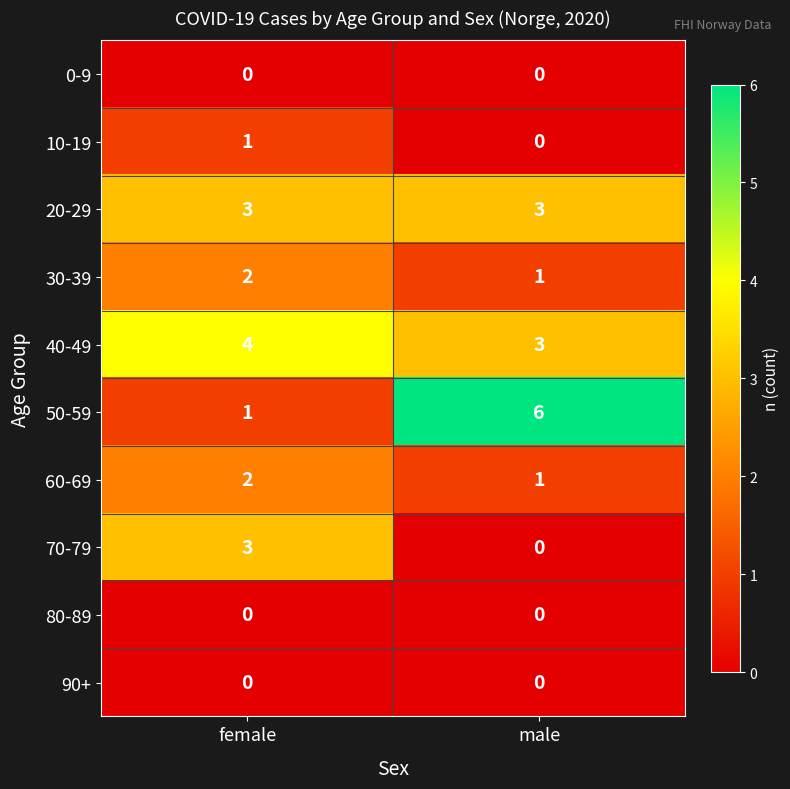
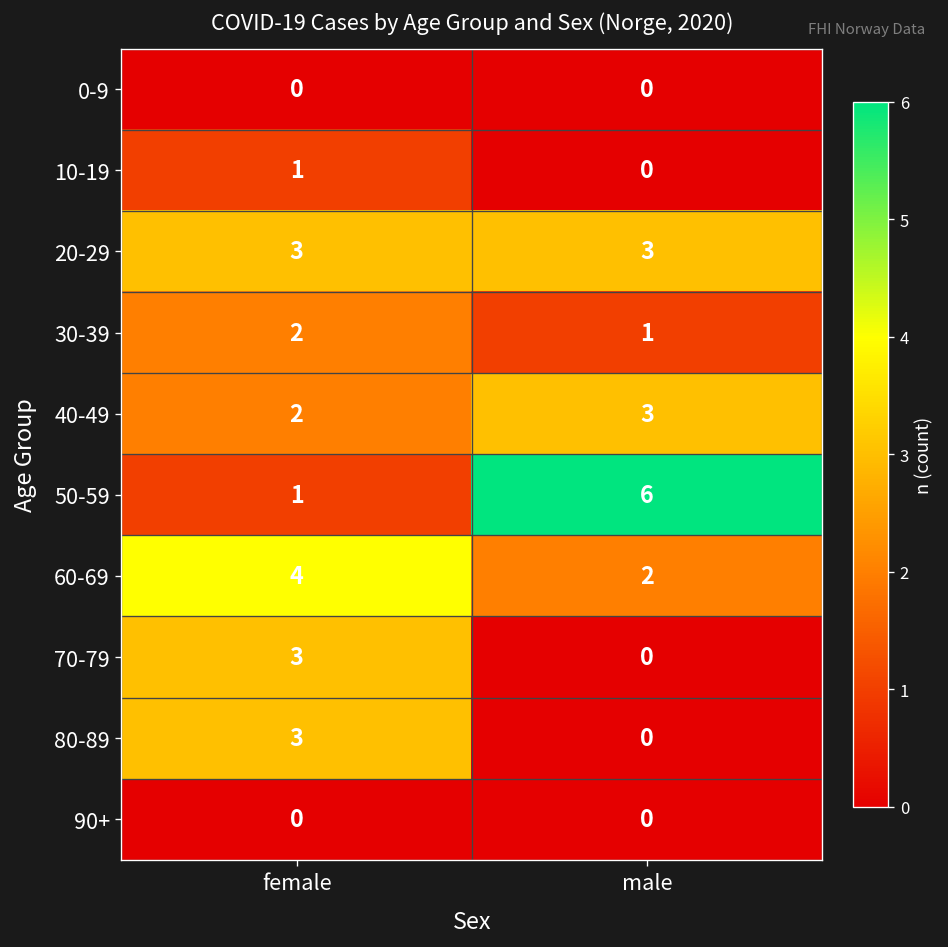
  {
    "0-9": {
      "female": 0,
      "male": 0
    },
    "10-19": {
      "female": 1,
      "male": 0
    },
    "20-29": {
      "female": 3,
      "male": 3
    },
    "30-39": {
      "female": 2,
      "male": 1
    },
    "40-49": {
-     "female": 4,
+     "female": 2,
      "male": 3
    },
    "50-59": {
      "female": 1,
      "male": 6
    },
    "60-69": {
-     "female": 2,
-     "male": 1
+     "female": 4,
+     "male": 2
    },
    "70-79": {
      "female": 3,
      "male": 0
    },
    "80-89": {
-     "female": 0,
+     "female": 3,
      "male": 0
    },
    "90+": {
      "female": 0,
      "male": 0
    }
  }
